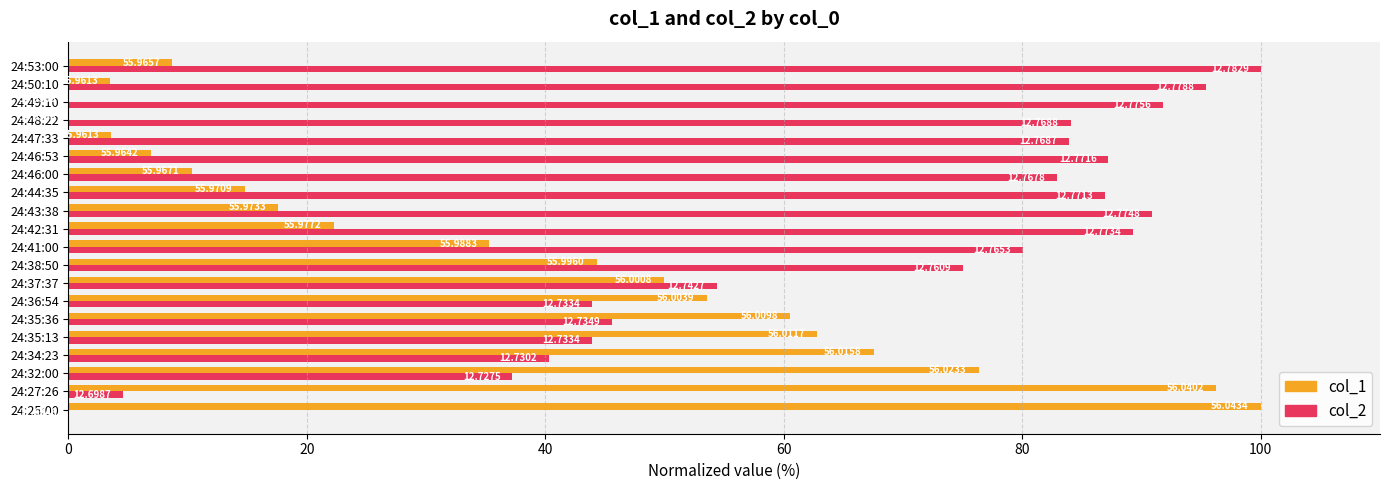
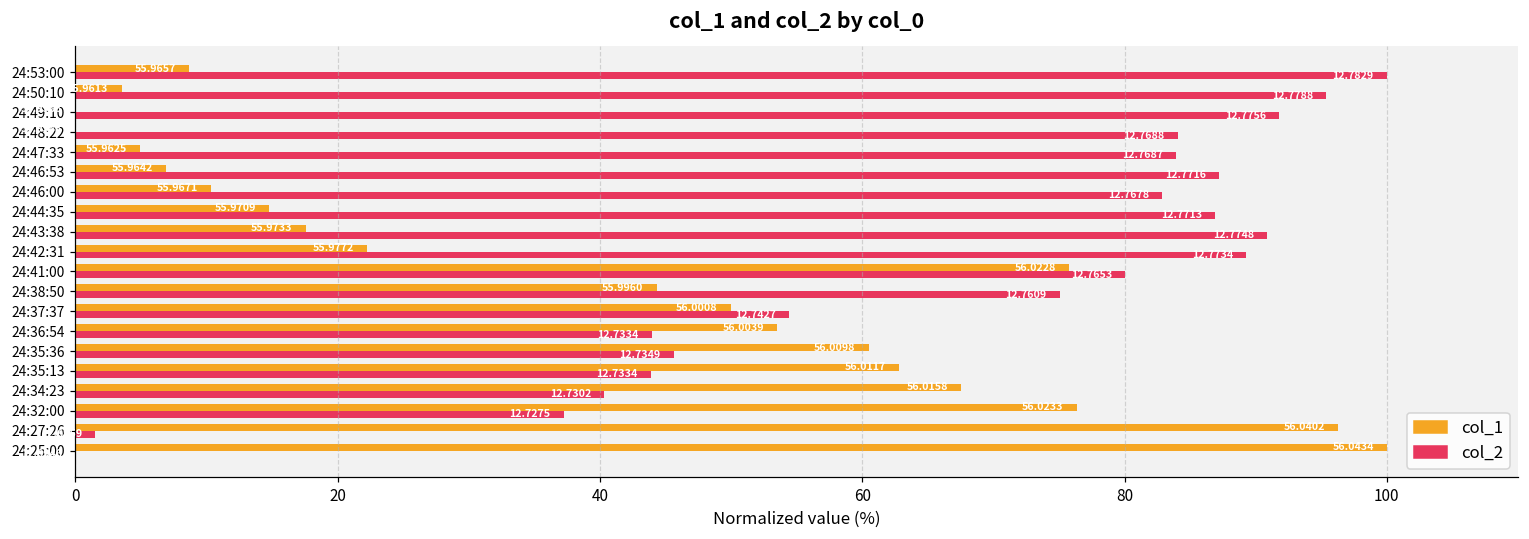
  {
    "col_1": {
-     "24:47:33": 55.9613,
-     "24:41:00": 55.9883
+     "24:47:33": 55.9625,
+     "24:41:00": 56.0228
    },
    "col_2": {
      "24:53:00": 100.0,
      "24:50:10": 95.4,
      "24:49:10": 91.8,
      "24:48:22": 84.0,
      "24:43:38": 90.9,
      "24:42:31": 89.3,
      "24:41:00": 80.0,
      "24:38:50": 75.0,
      "24:37:37": 54.4,
-     "24:27:26": 4.6,
+     "24:27:26": 1.5,
      "24:25:00": 0.0
    }
  }
